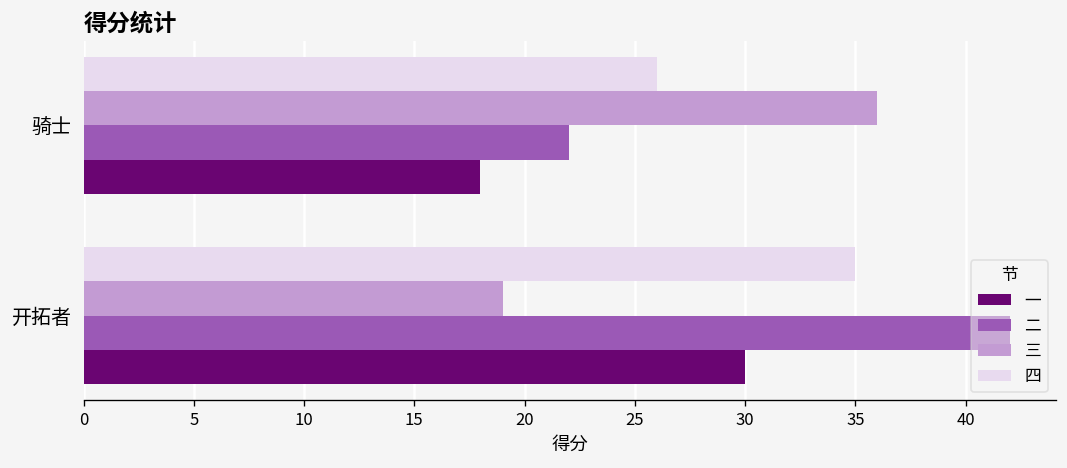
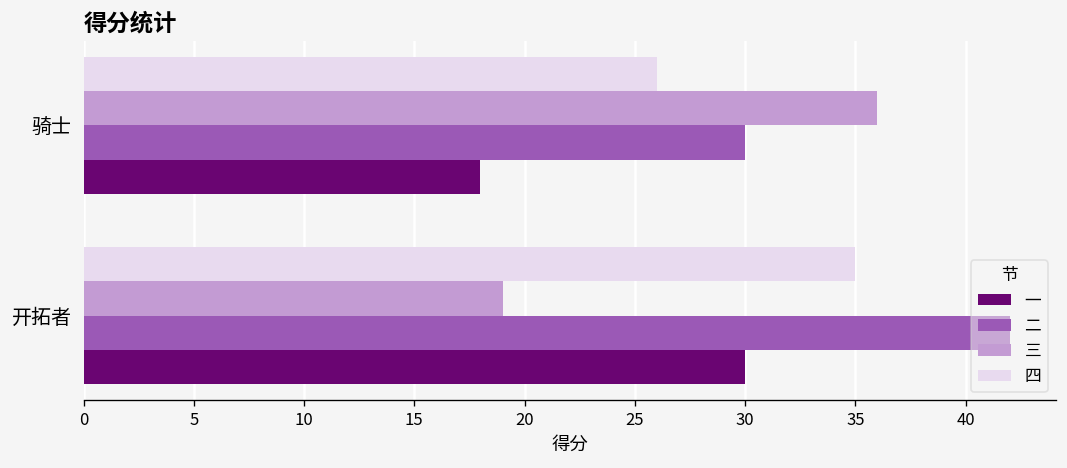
  {
    "一": {
      "骑士": 18,
      "开拓者": 30
    },
    "二": {
-     "骑士": 22
+     "骑士": 30
    },
    "三": {
      "骑士": 36,
      "开拓者": 19
    },
    "四": {
      "骑士": 26,
      "开拓者": 35
    }
  }
